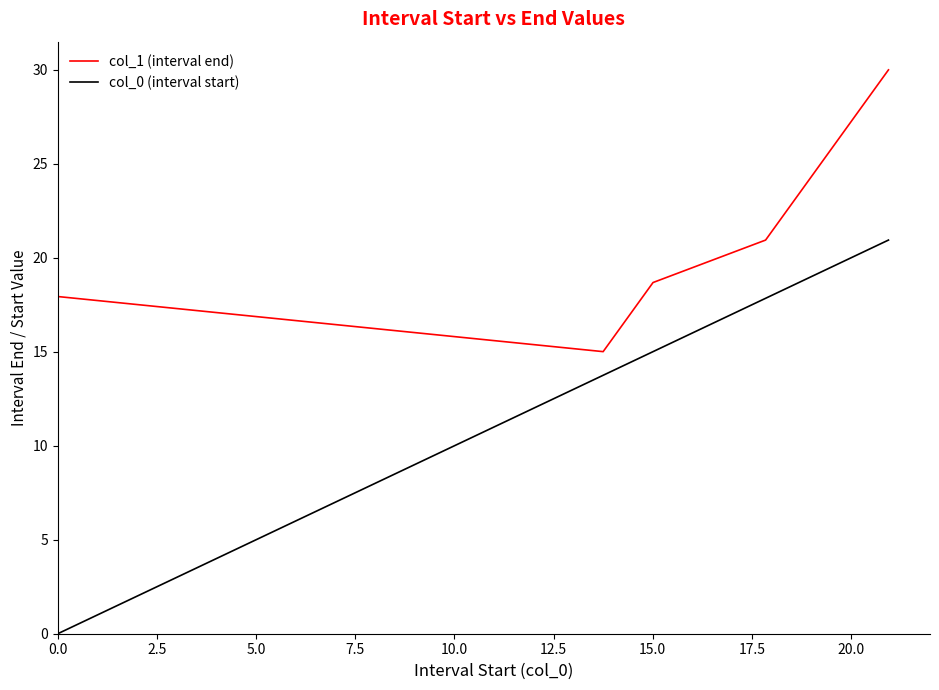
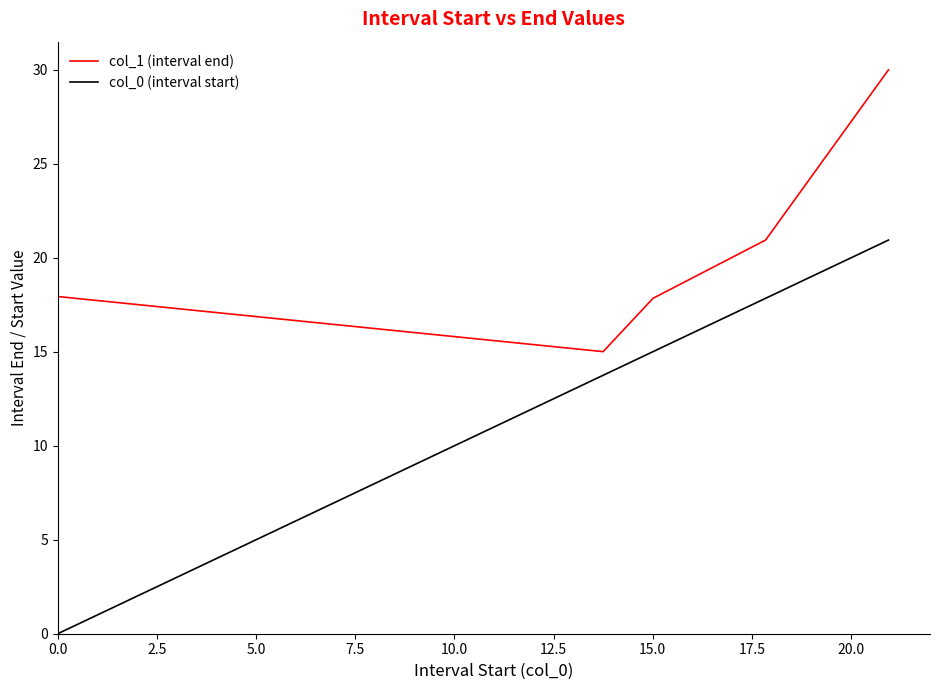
  {
    "col_1 (interval end)": {
      "0.0": 17.9,
-     "15.0": 18.7
+     "15.0": 17.8
    },
    "col_0 (interval start)": {
      "0.0": 0.0,
      "15.0": 15.0
    }
  }
